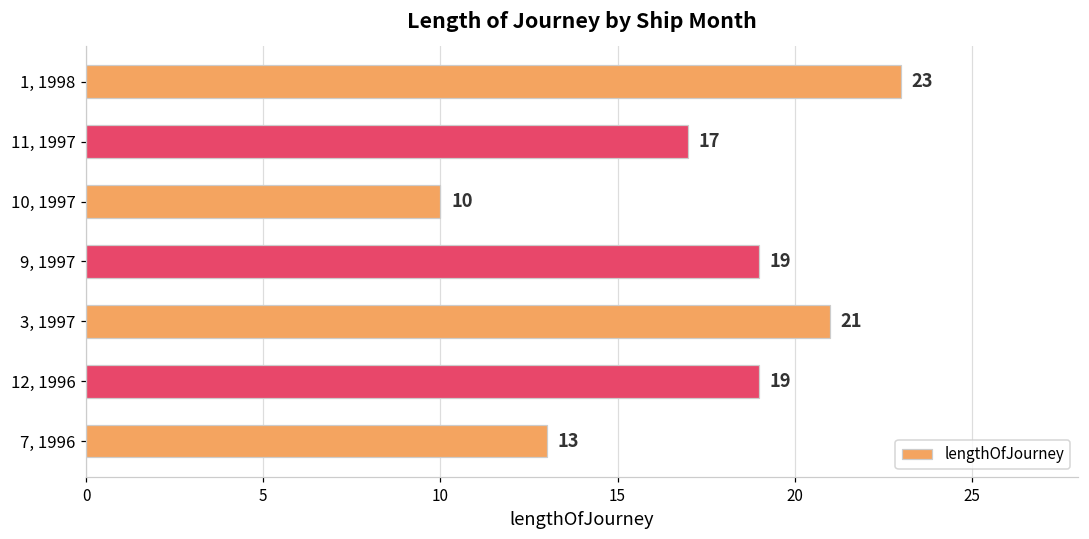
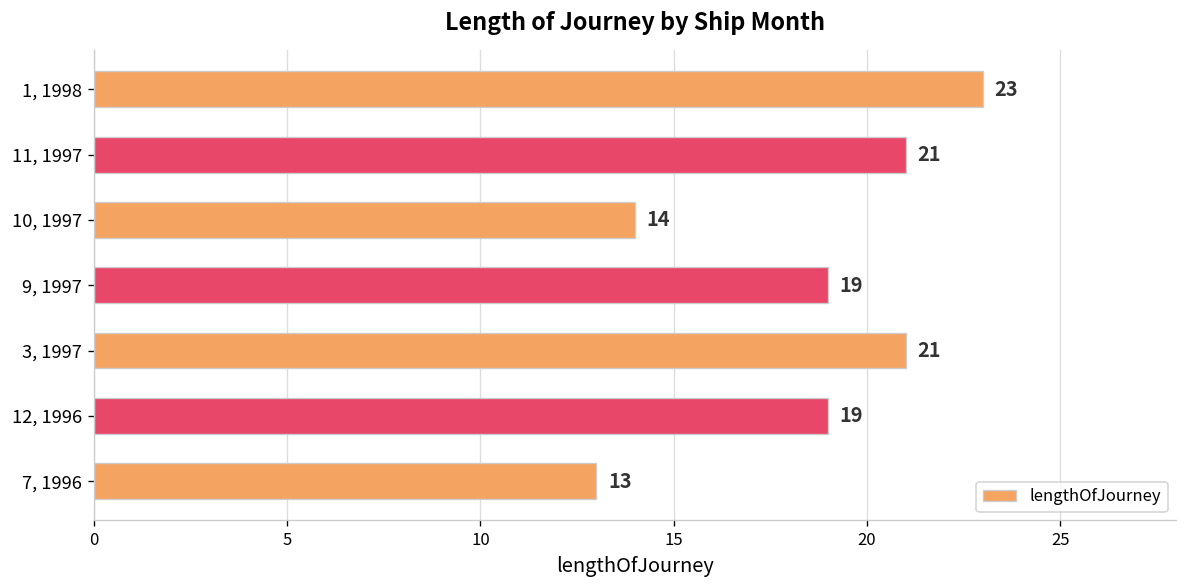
  {
    "1, 1998": 23,
-   "11, 1997": 17,
-   "10, 1997": 10,
+   "11, 1997": 21,
+   "10, 1997": 14,
    "9, 1997": 19,
    "3, 1997": 21,
    "12, 1996": 19,
    "7, 1996": 13
  }
